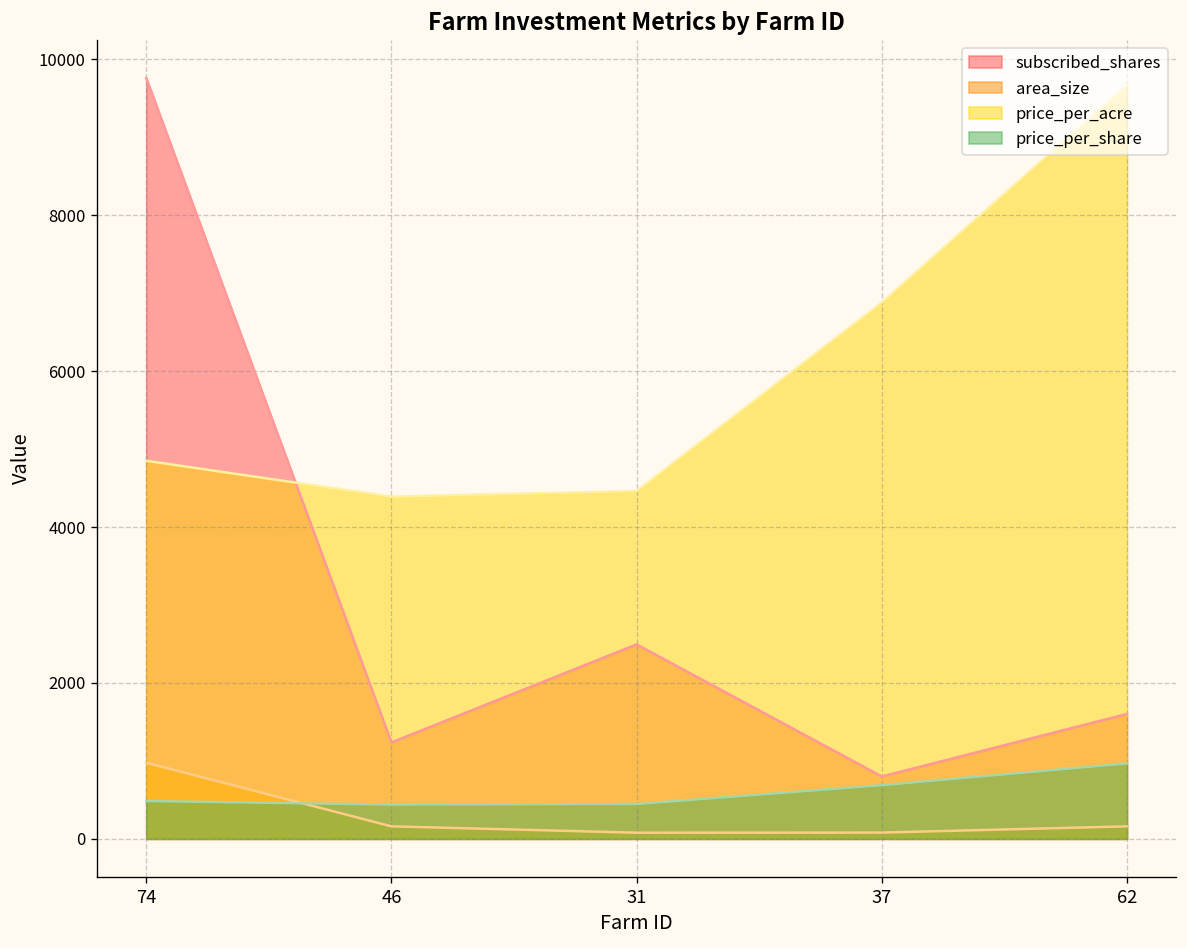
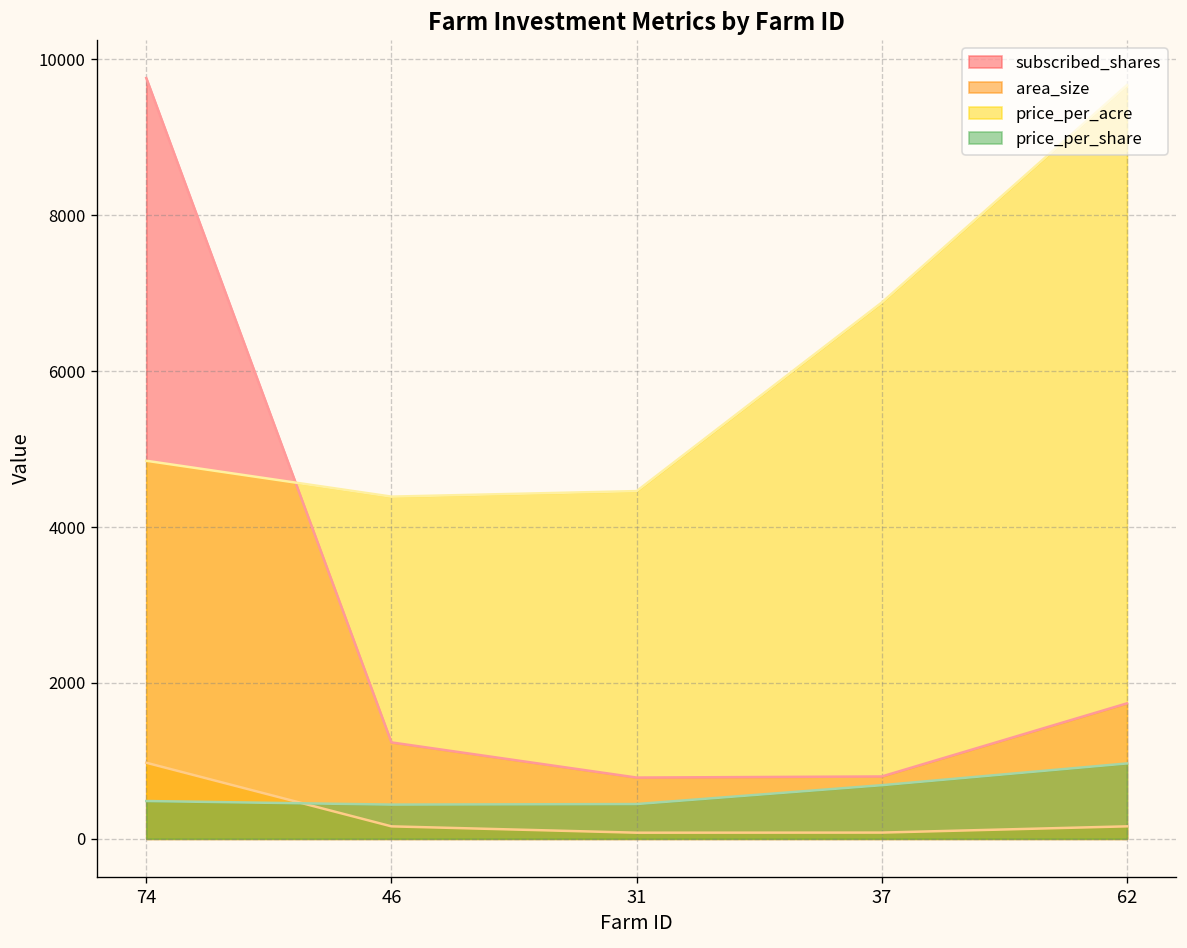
  {
    "subscribed_shares": {
      "74": 9800,
      "46": 1200,
-     "31": 2500,
+     "31": 800,
      "37": 800,
-     "62": 1600
+     "62": 1700
    },
    "price_per_share": {
      "74": 500,
      "46": 400,
      "31": 400,
      "37": 700,
      "62": 1000
    }
  }
